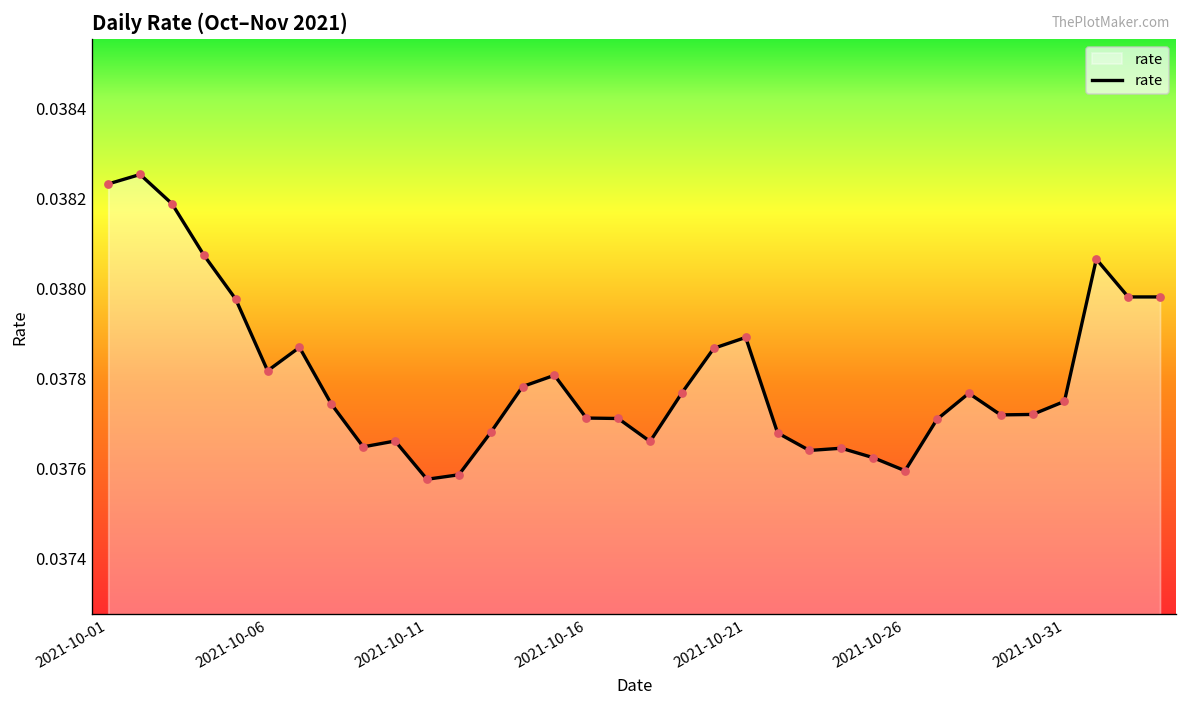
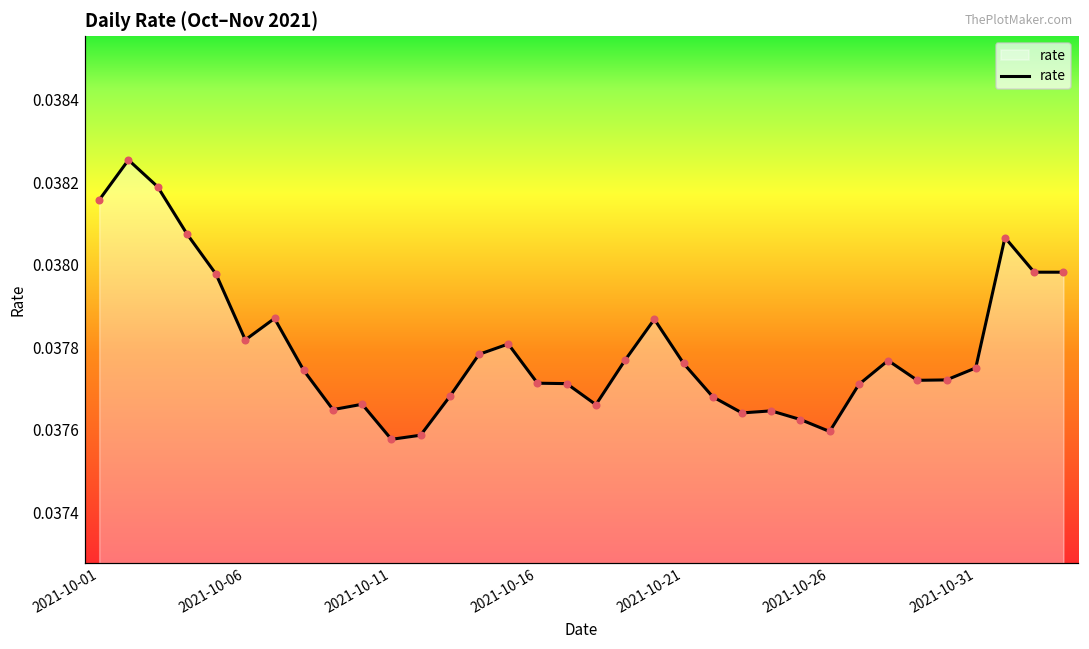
  {
-   "2021-10-01": 0.03823,
+   "2021-10-01": 0.03816,
    "2021-10-06": 0.03782,
    "2021-10-11": 0.03758,
    "2021-10-16": 0.03771,
-   "2021-10-21": 0.03789,
+   "2021-10-21": 0.03776,
    "2021-10-26": 0.03760,
    "2021-10-31": 0.03775
  }
